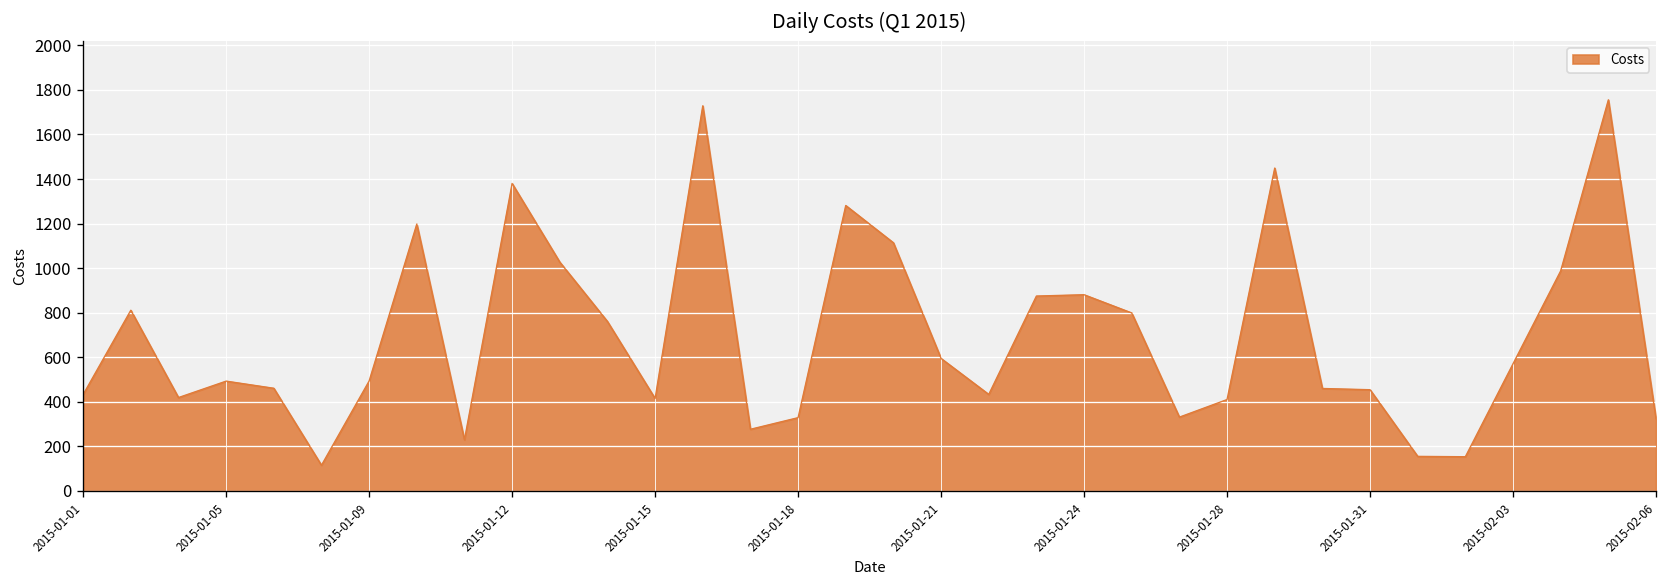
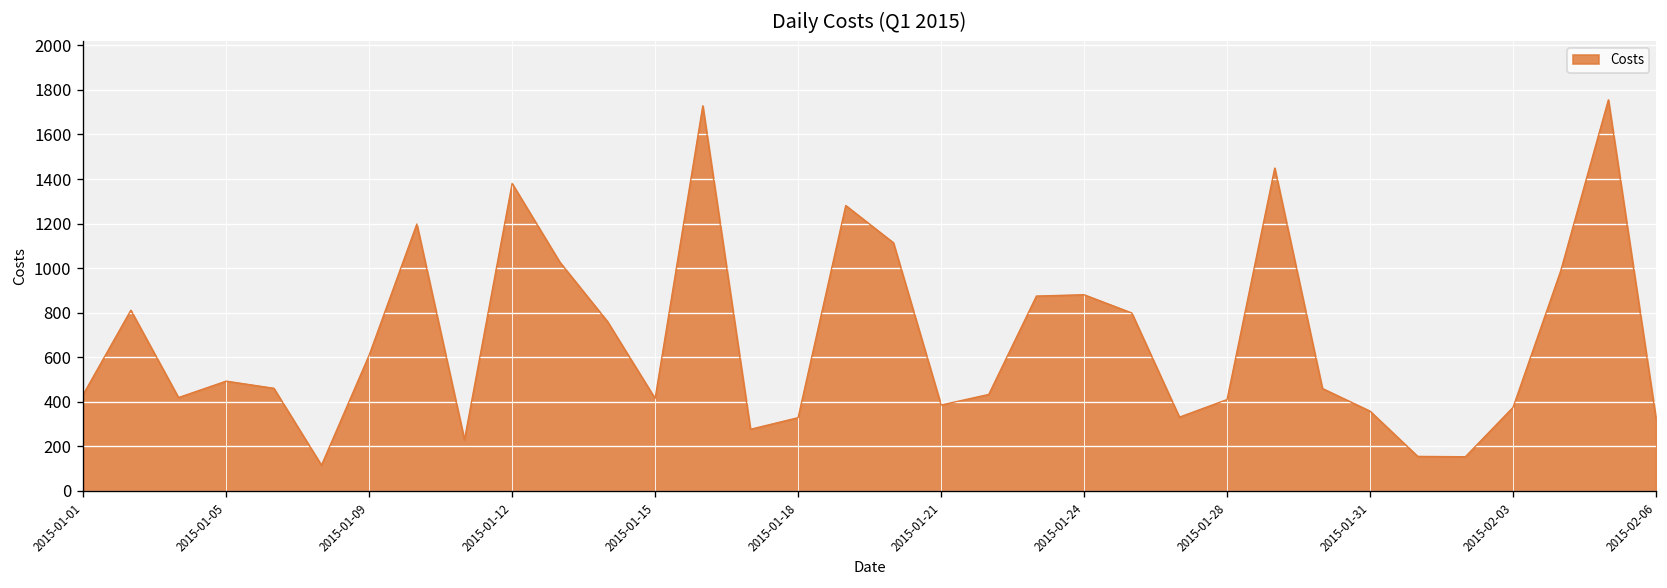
  {
    "2015-01-01": 430,
    "2015-01-05": 490,
-   "2015-01-09": 490,
+   "2015-01-09": 610,
    "2015-01-12": 1380,
    "2015-01-15": 410,
    "2015-01-18": 330,
-   "2015-01-21": 590,
+   "2015-01-21": 380,
    "2015-01-24": 880,
    "2015-01-28": 410,
-   "2015-01-31": 450,
-   "2015-02-03": 570,
+   "2015-01-31": 360,
+   "2015-02-03": 370,
    "2015-02-06": 320
  }
